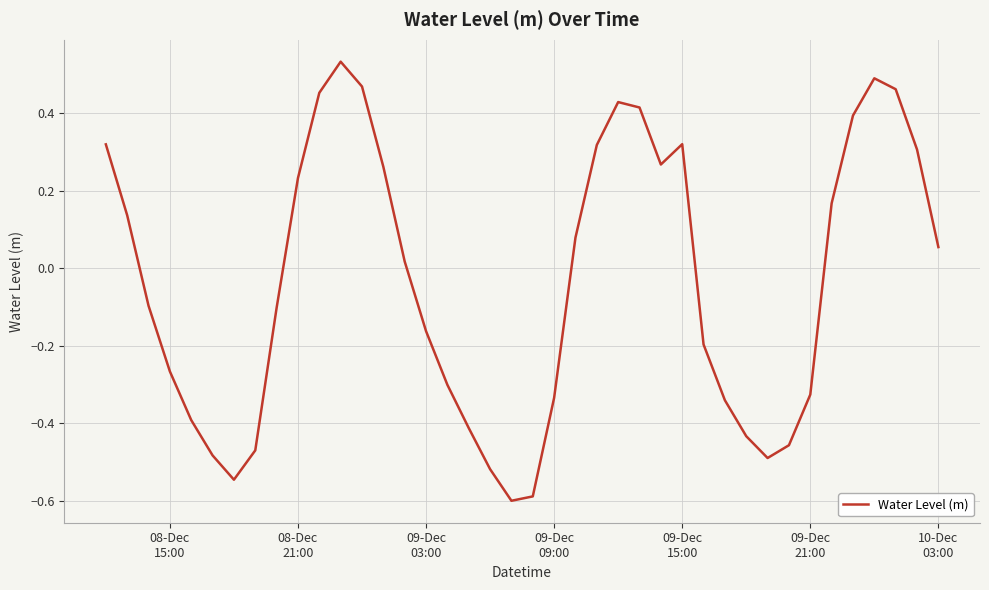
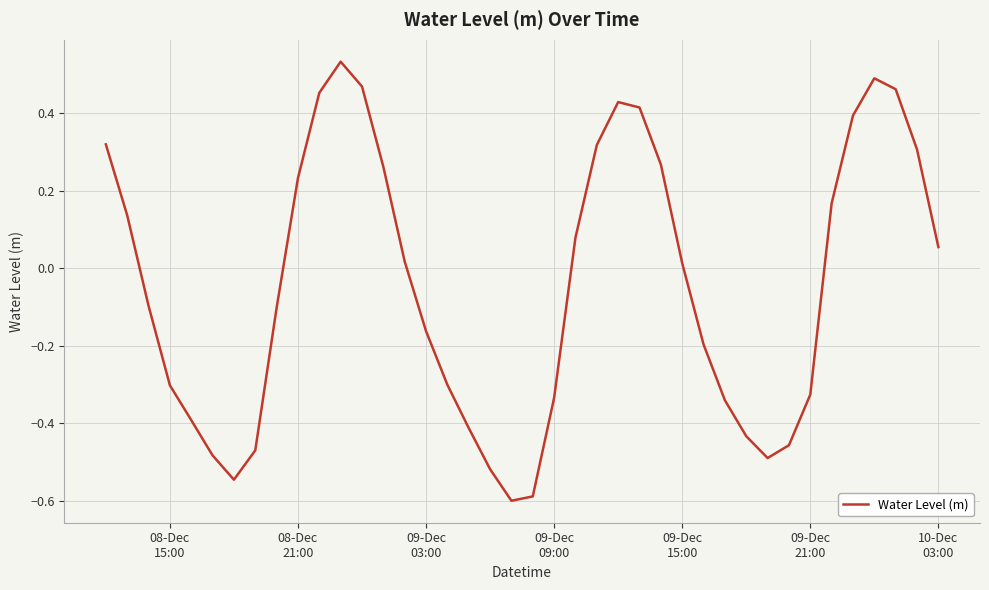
  {
-   "08-Dec 15:00": -0.27,
+   "08-Dec 15:00": -0.30,
    "08-Dec 21:00": 0.23,
    "09-Dec 03:00": -0.16,
    "09-Dec 09:00": -0.33,
-   "09-Dec 15:00": 0.32,
+   "09-Dec 15:00": 0.01,
    "09-Dec 21:00": -0.33,
    "10-Dec 03:00": 0.05
  }
